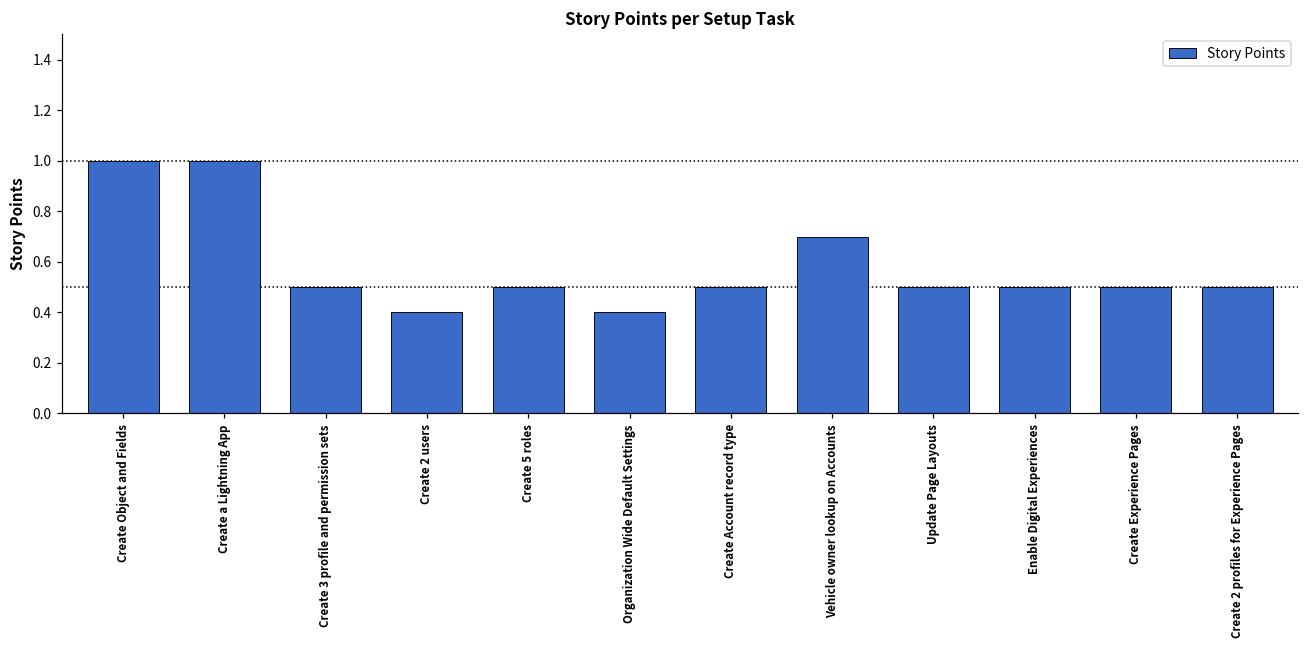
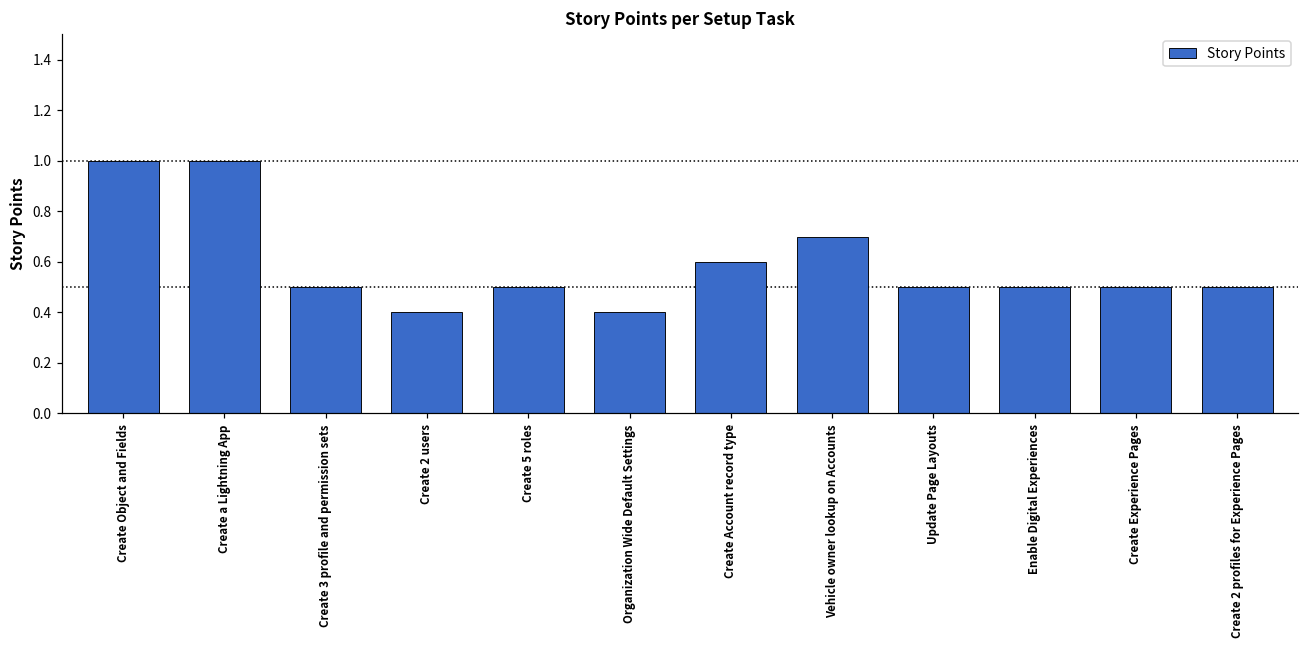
  {
    "Create Object and Fields": 1.0,
    "Create a Lightning App": 1.0,
    "Create 3 profile and permission sets": 0.5,
    "Create 2 users": 0.4,
    "Create 5 roles": 0.5,
    "Organization Wide Default Settings": 0.4,
-   "Create Account record type": 0.5,
+   "Create Account record type": 0.6,
    "Vehicle owner lookup on Accounts": 0.7,
    "Update Page Layouts": 0.5,
    "Enable Digital Experiences": 0.5,
    "Create Experience Pages": 0.5,
    "Create 2 profiles for Experience Pages": 0.5
  }
